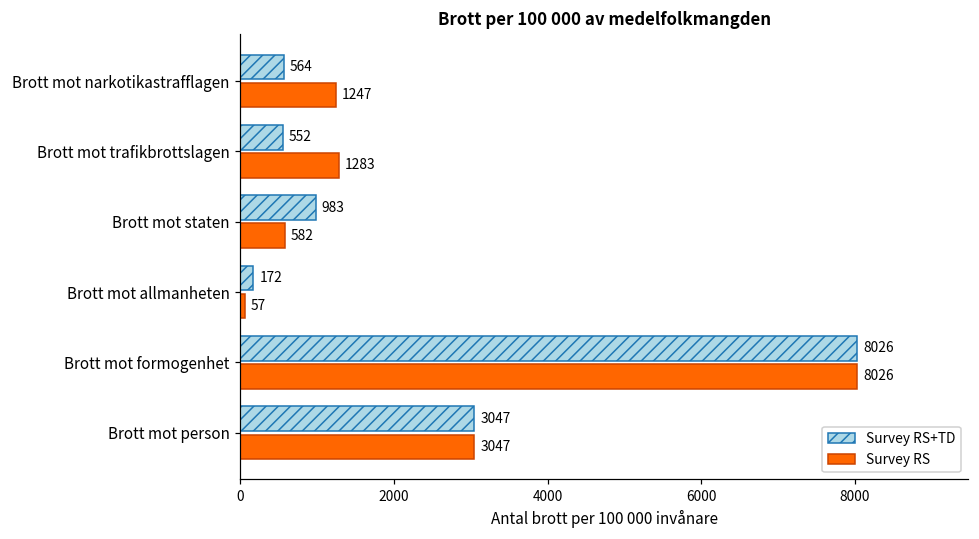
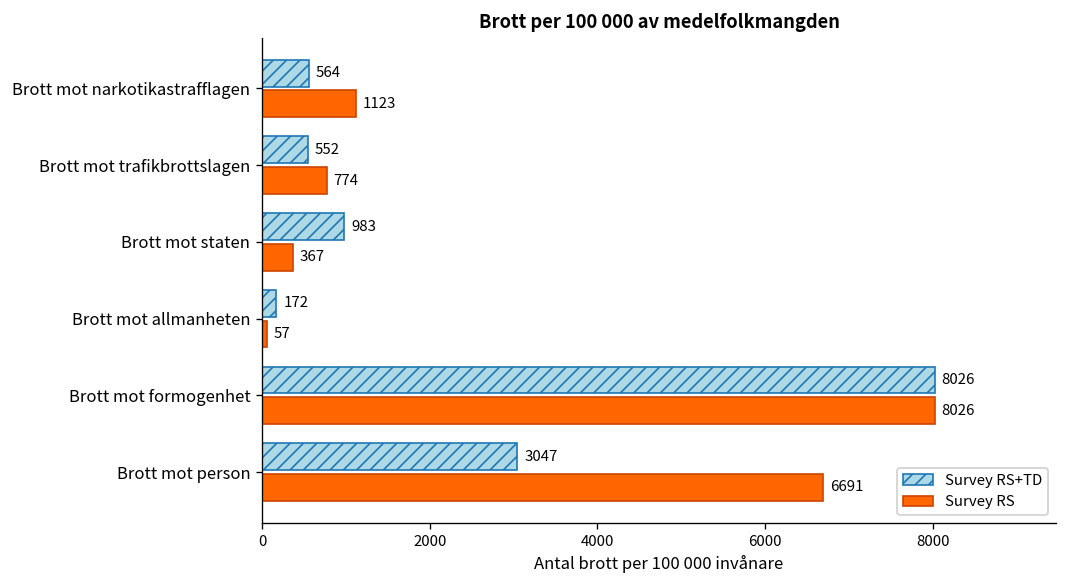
  {
    "Survey RS+TD": {
      "Brott mot narkotikastrafflagen": 564,
      "Brott mot trafikbrottslagen": 552,
      "Brott mot staten": 983,
      "Brott mot allmanheten": 172,
      "Brott mot formogenhet": 8026,
      "Brott mot person": 3047
    },
    "Survey RS": {
-     "Brott mot narkotikastrafflagen": 1247,
-     "Brott mot trafikbrottslagen": 1283,
-     "Brott mot staten": 582,
+     "Brott mot narkotikastrafflagen": 1123,
+     "Brott mot trafikbrottslagen": 774,
+     "Brott mot staten": 367,
      "Brott mot allmanheten": 57,
      "Brott mot formogenhet": 8026,
-     "Brott mot person": 3047
+     "Brott mot person": 6691
    }
  }
